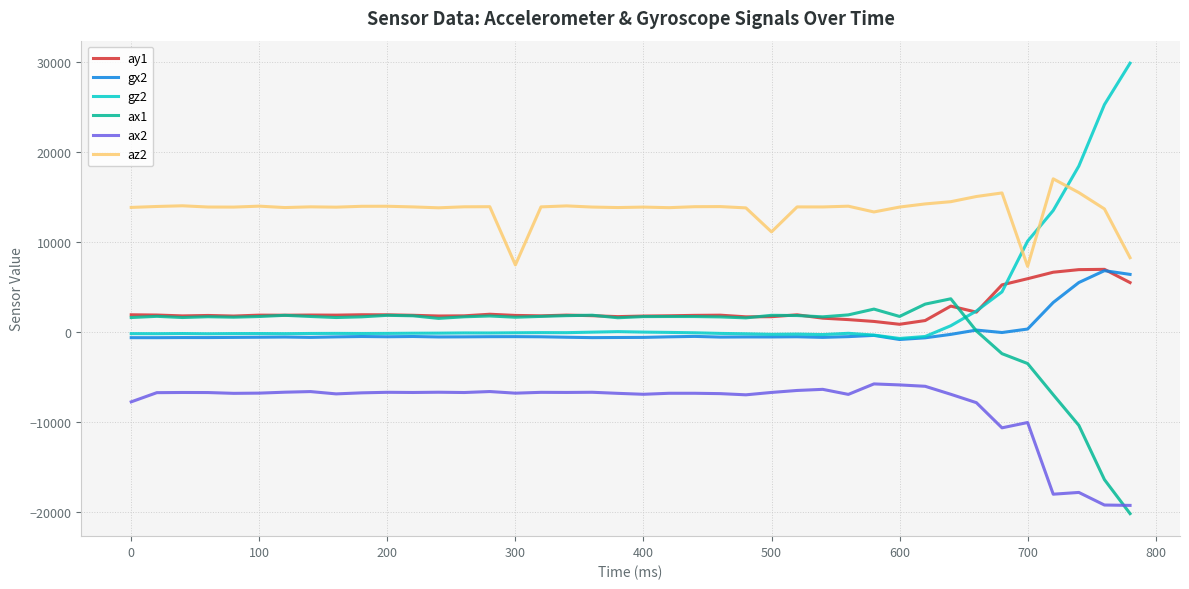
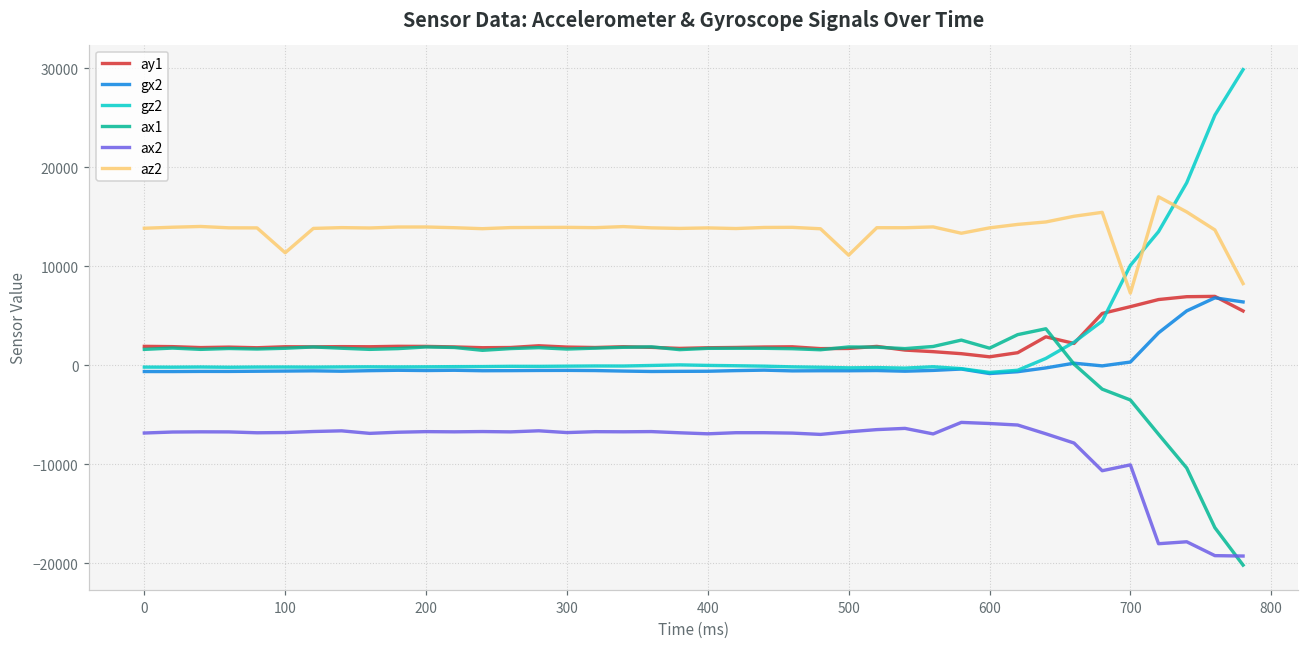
  {
    "ay1": {
      "0": 2000,
      "600": 1000,
      "700": 6000
    },
    "gx2": {
      "0": -1000,
      "100": -1000,
      "200": -1000,
      "300": 0,
      "400": -1000,
      "500": -1000,
      "700": 0
    },
    "ax2": {
-     "0": -8000,
+     "0": -7000,
      "100": -7000,
      "200": -7000,
      "300": -7000,
      "400": -7000,
      "500": -7000,
      "600": -6000,
      "700": -10000
    },
    "az2": {
      "0": 14000,
-     "100": 14000,
+     "100": 11000,
      "200": 14000,
-     "300": 7000,
+     "300": 14000,
      "400": 14000,
      "500": 11000,
      "600": 14000,
      "700": 7000
    }
  }
